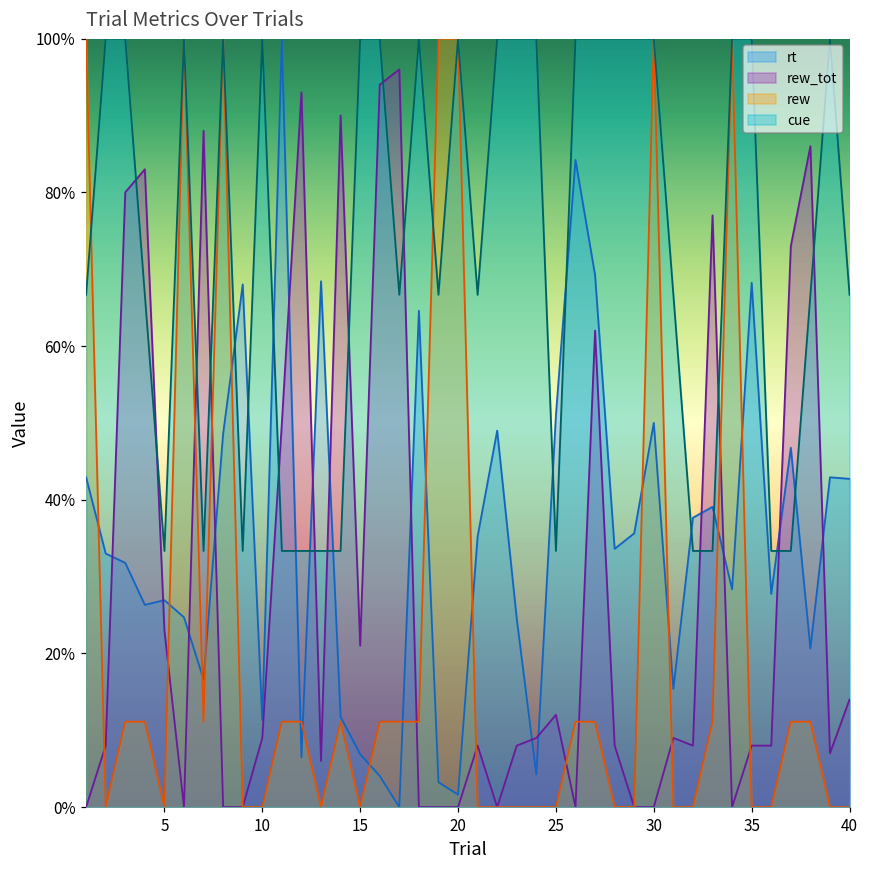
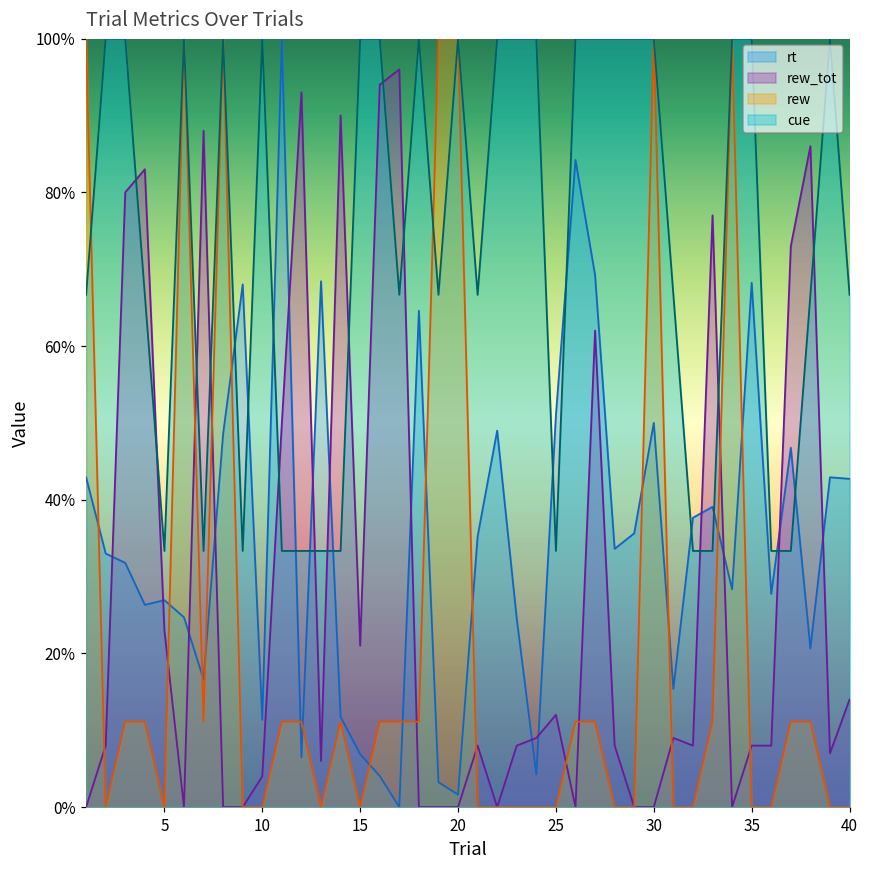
  {
    "rew_tot": {
      "5": "23%",
-     "10": "9%",
+     "10": "4%",
      "15": "21%",
      "20": "0%",
      "25": "12%",
      "30": "0%",
      "35": "8%",
      "40": "14%"
    },
    "rew": {
      "5": "0%",
      "10": "0%",
      "15": "0%",
      "25": "0%",
      "35": "0%",
      "40": "0%"
    }
  }
